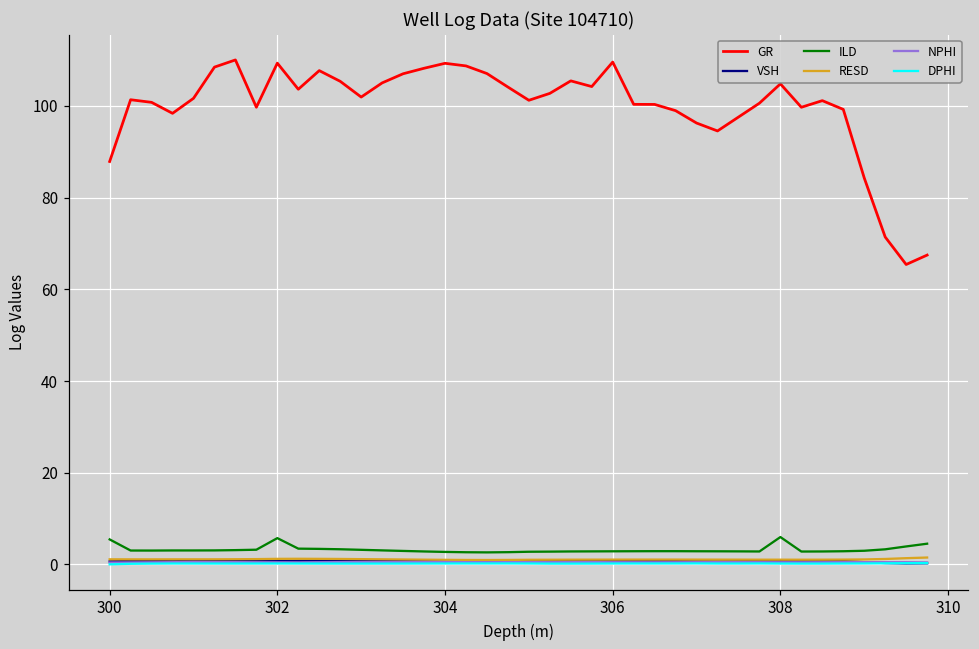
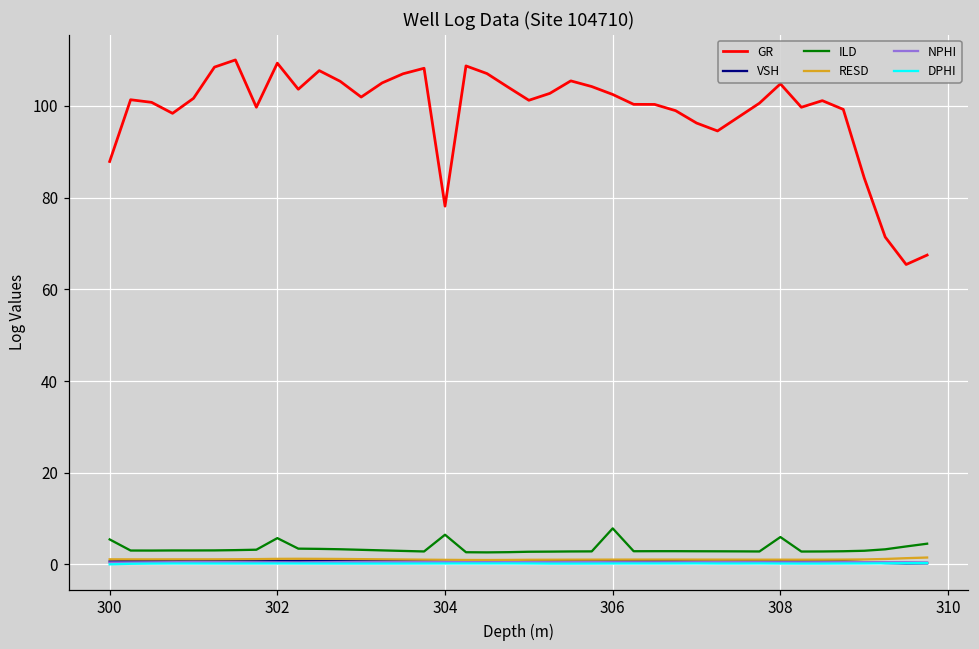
  {
    "GR": {
      "300": 88,
      "302": 109,
-     "304": 109,
-     "306": 110,
+     "304": 78,
+     "306": 102,
      "308": 105
    },
    "ILD": {
      "300": 5,
      "302": 6,
-     "304": 3,
-     "306": 3,
+     "304": 6,
+     "306": 8,
      "308": 6
    }
  }
